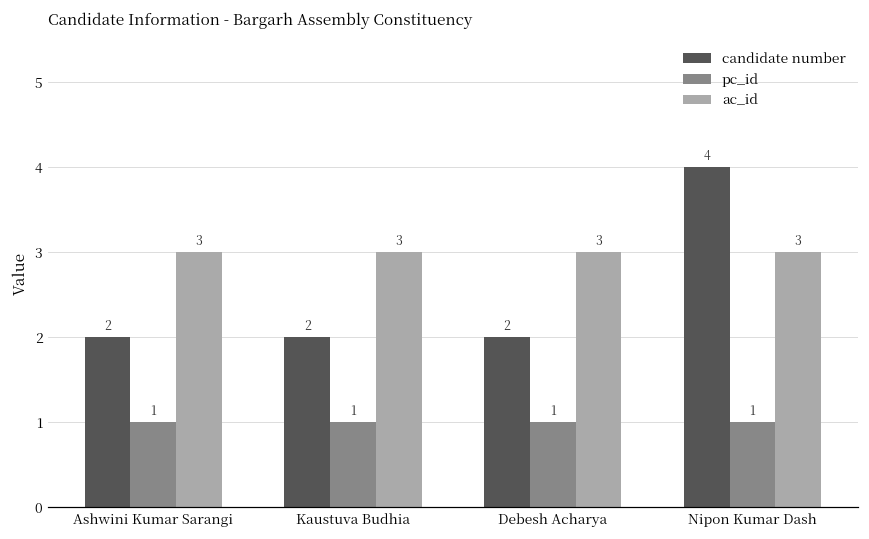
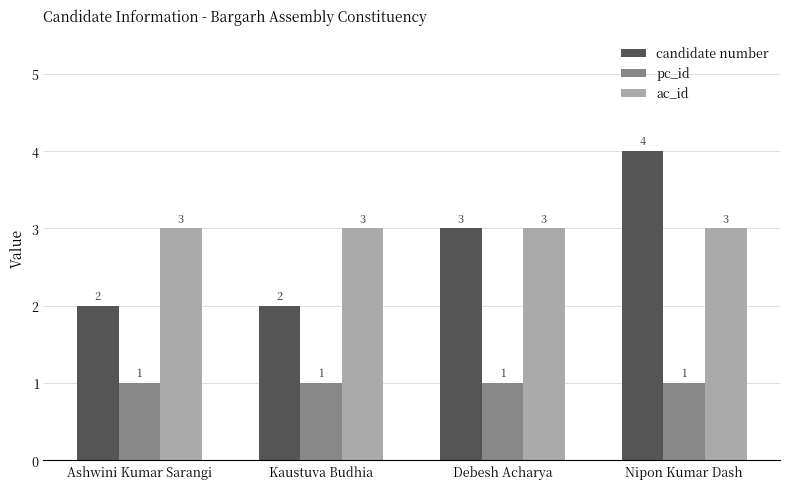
  {
    "candidate number": {
      "Ashwini Kumar Sarangi": 2,
      "Kaustuva Budhia": 2,
-     "Debesh Acharya": 2,
+     "Debesh Acharya": 3,
      "Nipon Kumar Dash": 4
    }
  }
